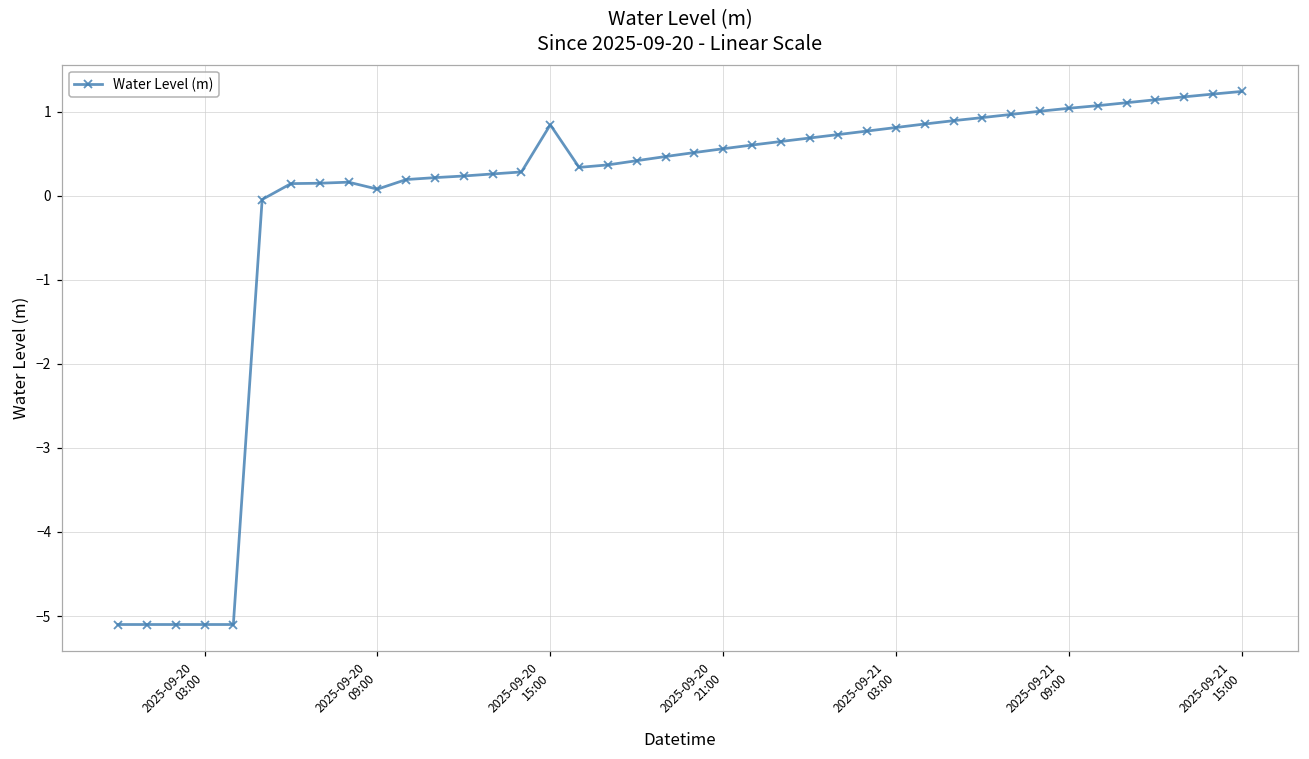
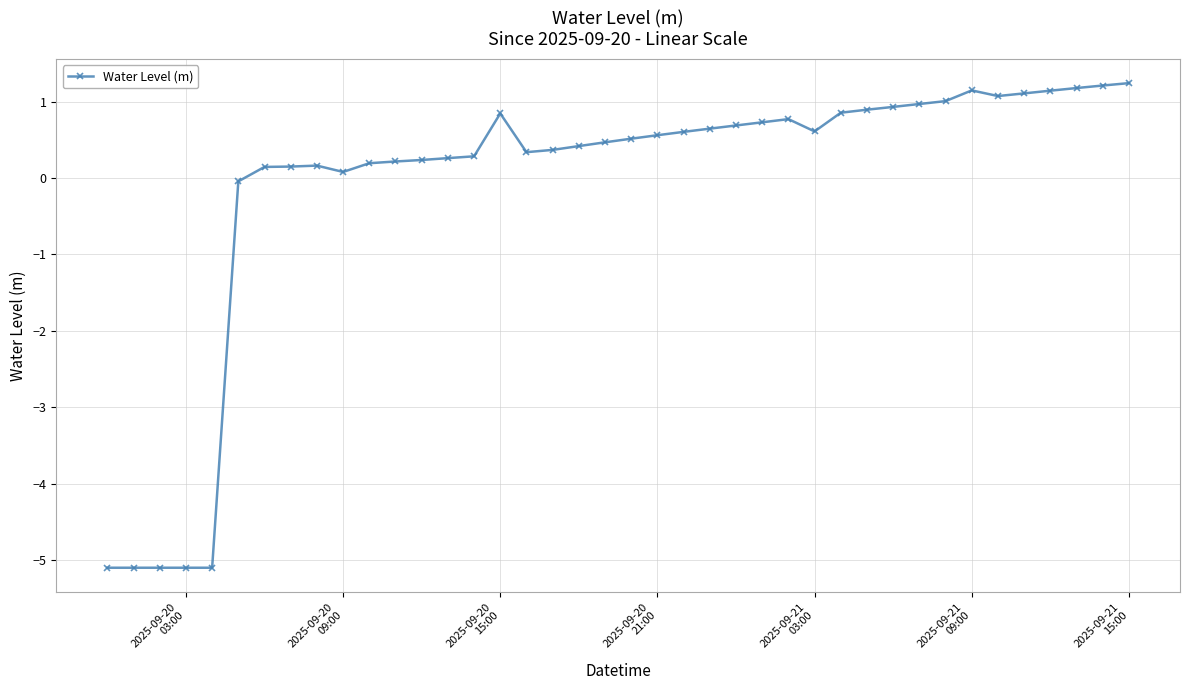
  {
    "2025-09-20 03:00": -5.1,
    "2025-09-20 09:00": 0.1,
    "2025-09-20 15:00": 0.8,
    "2025-09-20 21:00": 0.6,
-   "2025-09-21 03:00": 0.8,
-   "2025-09-21 09:00": 1.0,
+   "2025-09-21 03:00": 0.6,
+   "2025-09-21 09:00": 1.1,
    "2025-09-21 15:00": 1.2
  }
